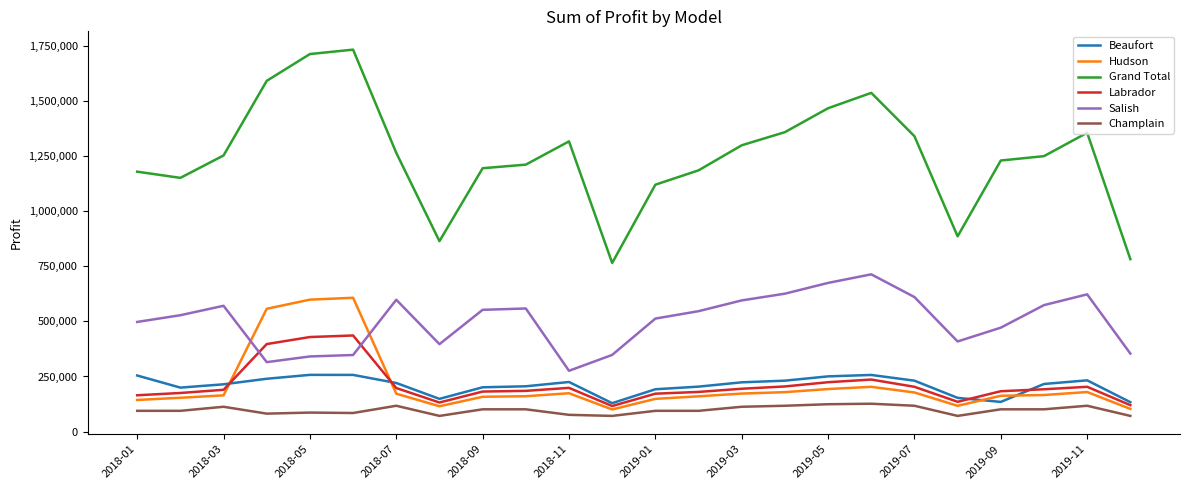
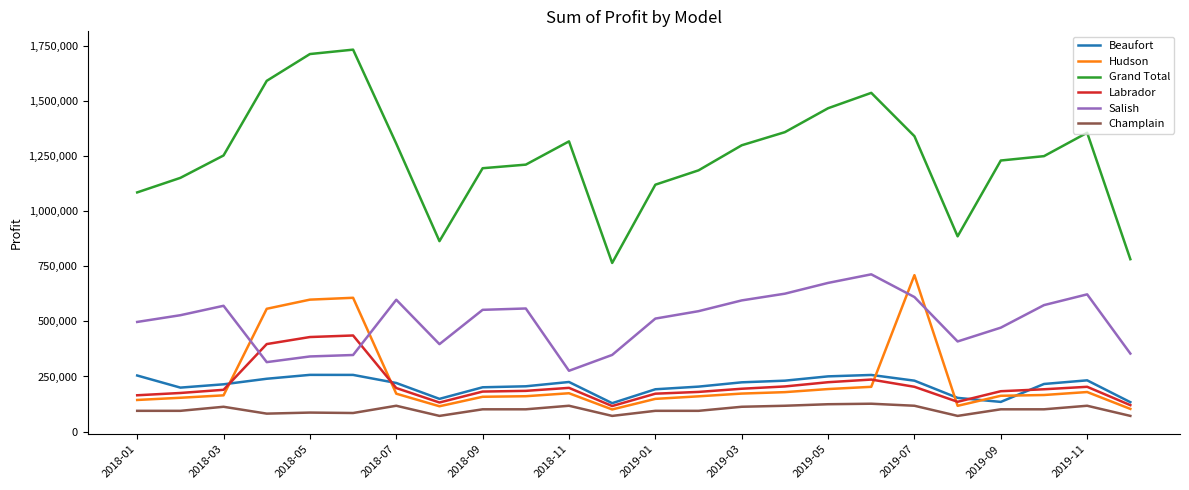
  {
    "Beaufort": {
      "2018-01": "250,000",
      "2018-03": "210,000",
      "2018-05": "260,000",
      "2018-07": "220,000",
      "2018-09": "200,000",
      "2018-11": "230,000",
      "2019-01": "190,000",
      "2019-03": "220,000",
      "2019-05": "250,000",
      "2019-07": "230,000",
      "2019-09": "130,000",
      "2019-11": "230,000"
    },
    "Hudson": {
      "2018-01": "140,000",
      "2018-03": "160,000",
      "2018-05": "600,000",
      "2018-07": "170,000",
      "2018-09": "160,000",
      "2018-11": "170,000",
      "2019-01": "150,000",
      "2019-03": "170,000",
      "2019-05": "190,000",
-     "2019-07": "180,000",
+     "2019-07": "710,000",
      "2019-09": "160,000",
      "2019-11": "180,000"
    },
    "Grand Total": {
-     "2018-01": "1,180,000",
+     "2018-01": "1,080,000",
      "2018-03": "1,250,000",
      "2018-05": "1,710,000",
-     "2018-07": "1,260,000",
+     "2018-07": "1,310,000",
      "2018-09": "1,190,000",
      "2018-11": "1,320,000",
      "2019-01": "1,120,000",
      "2019-03": "1,300,000",
      "2019-05": "1,470,000",
      "2019-07": "1,340,000",
      "2019-09": "1,230,000"
    },
    "Labrador": {
      "2018-01": "160,000",
      "2018-03": "190,000",
      "2018-05": "430,000",
      "2018-07": "200,000",
      "2018-09": "180,000",
      "2018-11": "200,000",
      "2019-01": "170,000",
      "2019-03": "190,000",
      "2019-05": "220,000",
      "2019-07": "200,000",
      "2019-09": "180,000",
      "2019-11": "200,000"
    },
    "Salish": {
      "2018-01": "500,000",
      "2018-03": "570,000",
      "2018-05": "340,000",
      "2018-07": "600,000",
      "2018-09": "550,000",
      "2018-11": "280,000",
      "2019-01": "510,000",
      "2019-03": "590,000",
      "2019-05": "670,000",
      "2019-07": "610,000",
      "2019-09": "470,000",
      "2019-11": "620,000"
    },
    "Champlain": {
      "2018-01": "90,000",
      "2018-03": "110,000",
      "2018-05": "90,000",
      "2018-07": "120,000",
      "2018-09": "100,000",
-     "2018-11": "80,000",
+     "2018-11": "120,000",
      "2019-01": "90,000",
      "2019-03": "110,000",
      "2019-05": "120,000",
      "2019-07": "120,000",
      "2019-09": "100,000",
      "2019-11": "120,000"
    }
  }
